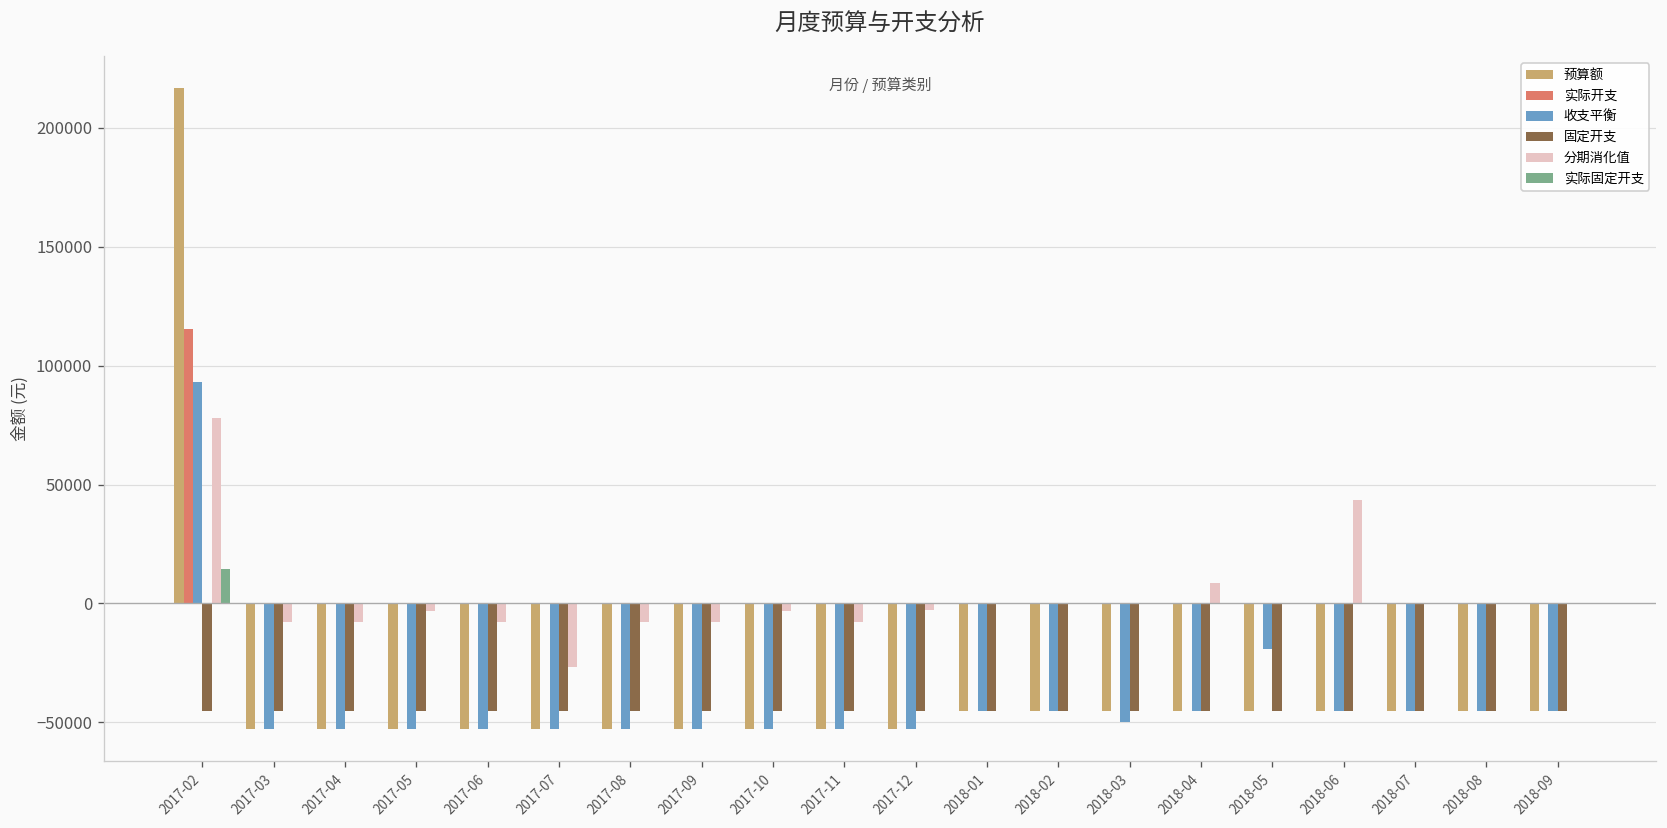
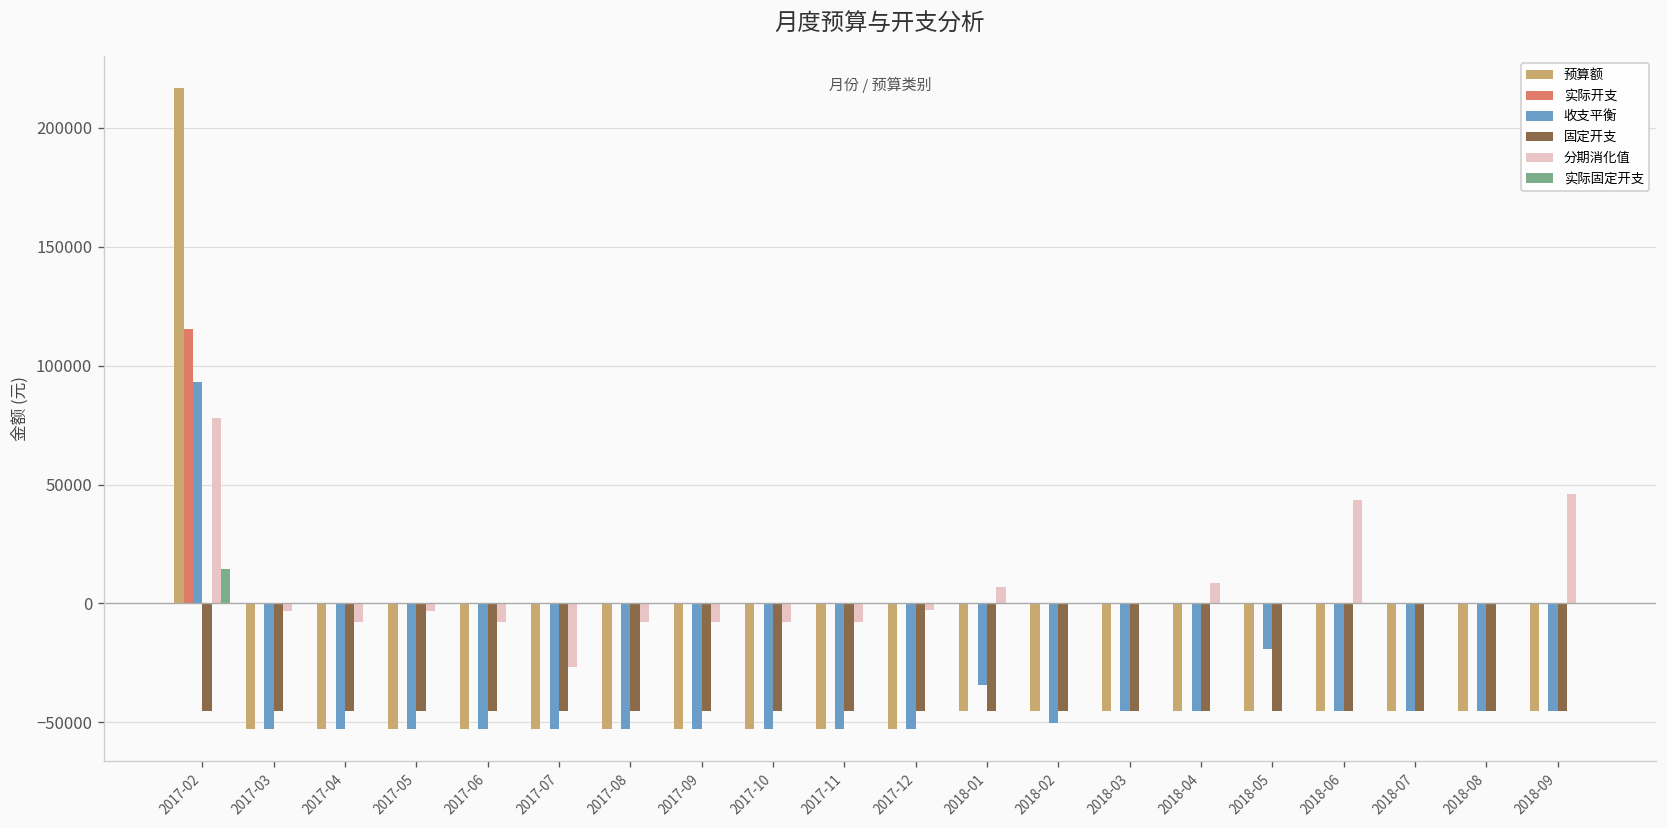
  {
    "收支平衡": {
      "2017-02": 93000,
      "2017-03": -53000,
      "2017-04": -53000,
      "2017-05": -53000,
      "2017-06": -53000,
      "2017-07": -53000,
      "2017-08": -53000,
      "2017-09": -53000,
      "2017-10": -53000,
      "2017-11": -53000,
      "2017-12": -53000,
-     "2018-01": -45000,
-     "2018-02": -45000,
-     "2018-03": -50000,
+     "2018-01": -34000,
+     "2018-02": -50000,
+     "2018-03": -45000,
      "2018-04": -45000,
      "2018-05": -19000,
      "2018-06": -45000,
      "2018-07": -45000,
      "2018-08": -45000,
      "2018-09": -45000
    },
    "固定开支": {
      "2017-02": -45000,
      "2017-03": -45000,
      "2017-04": -45000,
      "2017-05": -45000,
      "2017-06": -45000,
      "2017-07": -45000,
      "2017-08": -45000,
      "2017-09": -45000,
      "2017-10": -45000,
      "2017-11": -45000,
      "2017-12": -45000,
      "2018-01": -45000,
      "2018-02": -45000,
      "2018-03": -45000,
      "2018-04": -45000,
      "2018-05": -45000,
      "2018-06": -45000,
      "2018-07": -45000,
      "2018-08": -45000,
      "2018-09": -45000
    },
    "分期消化值": {
      "2017-02": 78000,
-     "2017-03": -8000,
+     "2017-03": -3000,
      "2017-04": -8000,
      "2017-05": -3000,
      "2017-06": -8000,
      "2017-07": -27000,
      "2017-08": -8000,
      "2017-09": -8000,
-     "2017-10": -3000,
+     "2017-10": -8000,
      "2017-11": -8000,
      "2017-12": -3000,
-     "2018-01": 0,
+     "2018-01": 7000,
      "2018-02": 0,
      "2018-03": 0,
      "2018-04": 9000,
      "2018-05": 0,
      "2018-06": 43000,
      "2018-07": 0,
      "2018-08": 0,
-     "2018-09": 0
+     "2018-09": 46000
    },
    "实际固定开支": {
      "2017-02": 15000,
      "2017-03": 0,
      "2017-04": 0,
      "2017-05": 0,
      "2017-06": 0,
      "2017-07": 0,
      "2017-08": 0,
      "2017-09": 0,
      "2017-10": 0,
      "2017-11": 0,
      "2017-12": 0,
      "2018-01": 0,
      "2018-02": 0,
      "2018-03": 0,
      "2018-04": 0,
      "2018-05": 0,
      "2018-06": 0,
      "2018-07": 0,
      "2018-08": 0,
      "2018-09": 0
    }
  }
